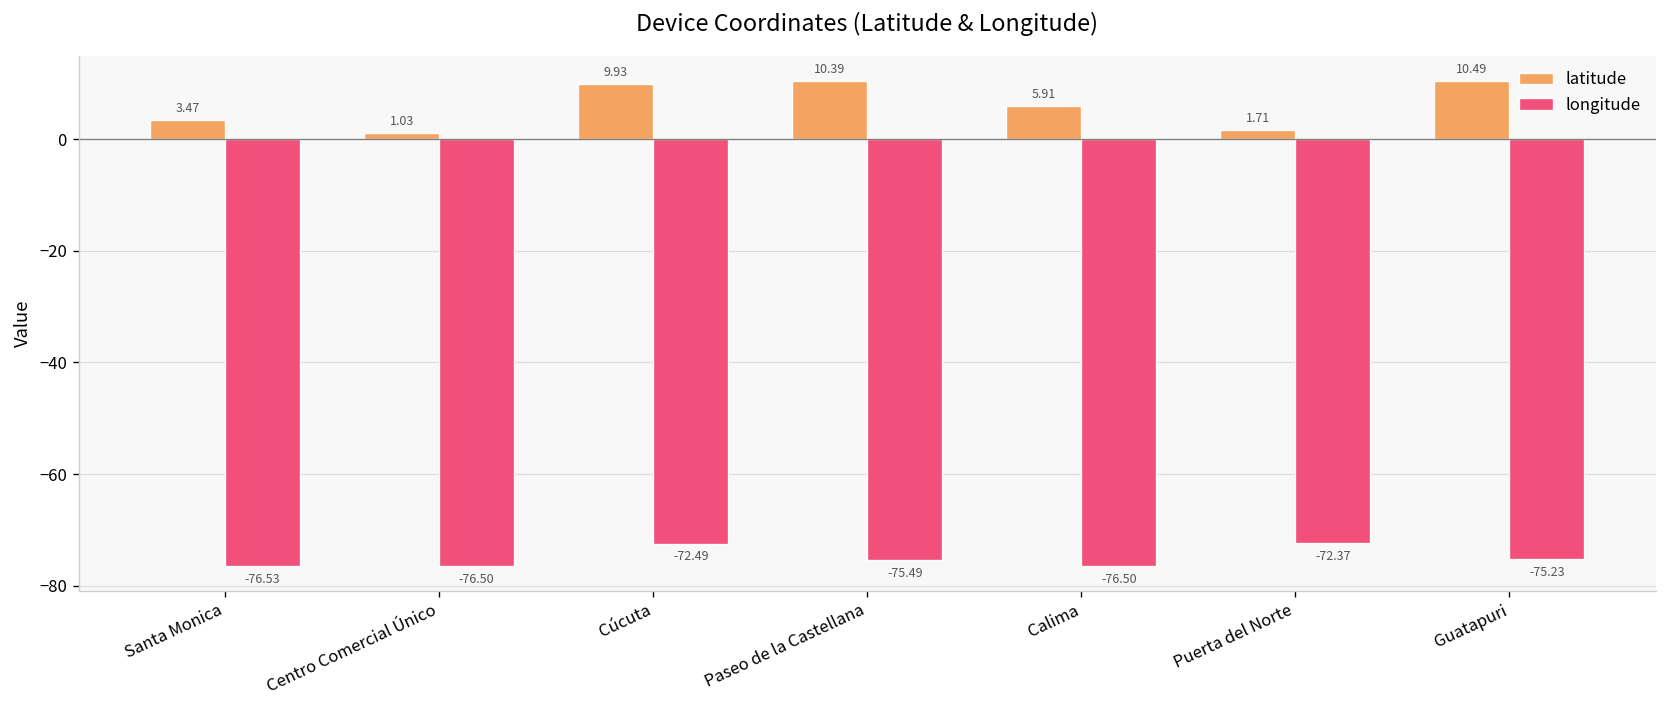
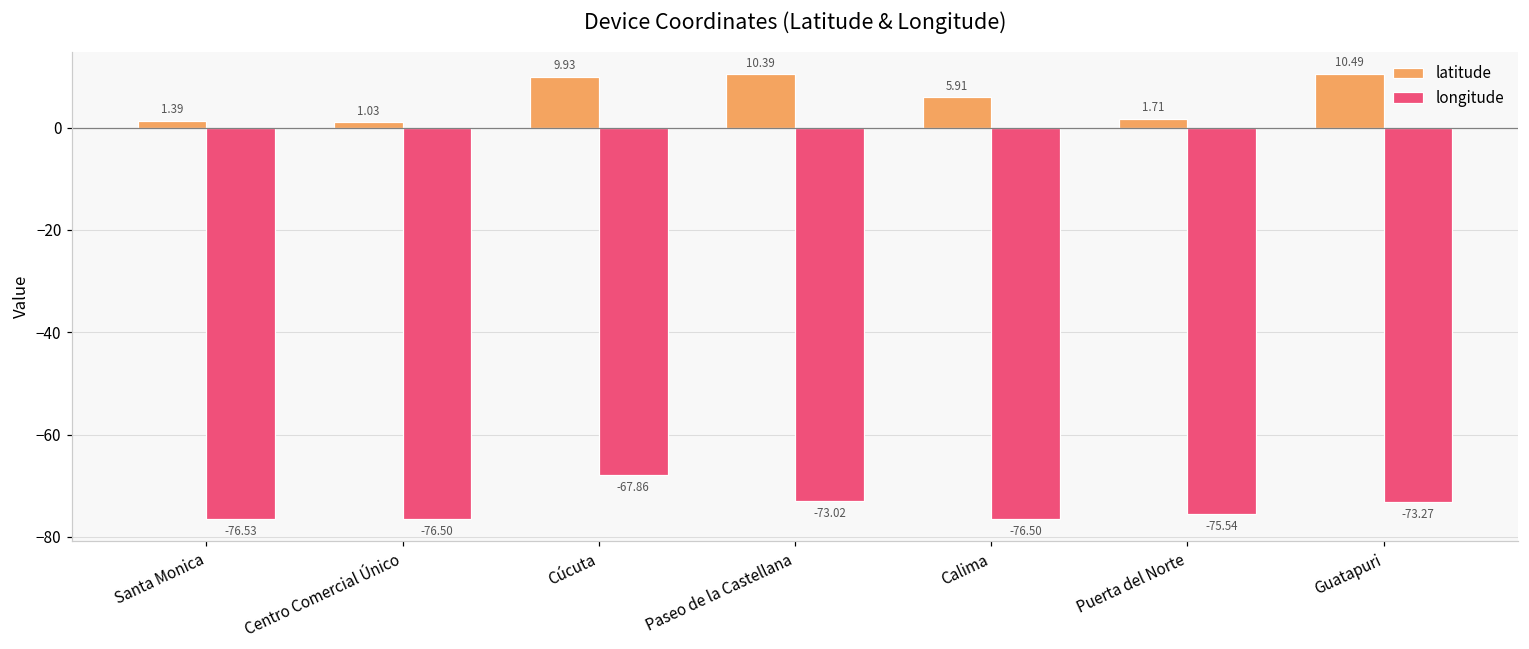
  {
    "latitude": {
-     "Santa Monica": 3.47,
+     "Santa Monica": 1.39,
      "Centro Comercial Único": 1.03,
      "Cúcuta": 9.93,
      "Paseo de la Castellana": 10.39,
      "Calima": 5.91,
      "Puerta del Norte": 1.71,
      "Guatapuri": 10.49
    },
    "longitude": {
      "Santa Monica": -76.53,
      "Centro Comercial Único": -76.50,
-     "Cúcuta": -72.49,
-     "Paseo de la Castellana": -75.49,
+     "Cúcuta": -67.86,
+     "Paseo de la Castellana": -73.02,
      "Calima": -76.50,
-     "Puerta del Norte": -72.37,
-     "Guatapuri": -75.23
+     "Puerta del Norte": -75.54,
+     "Guatapuri": -73.27
    }
  }
